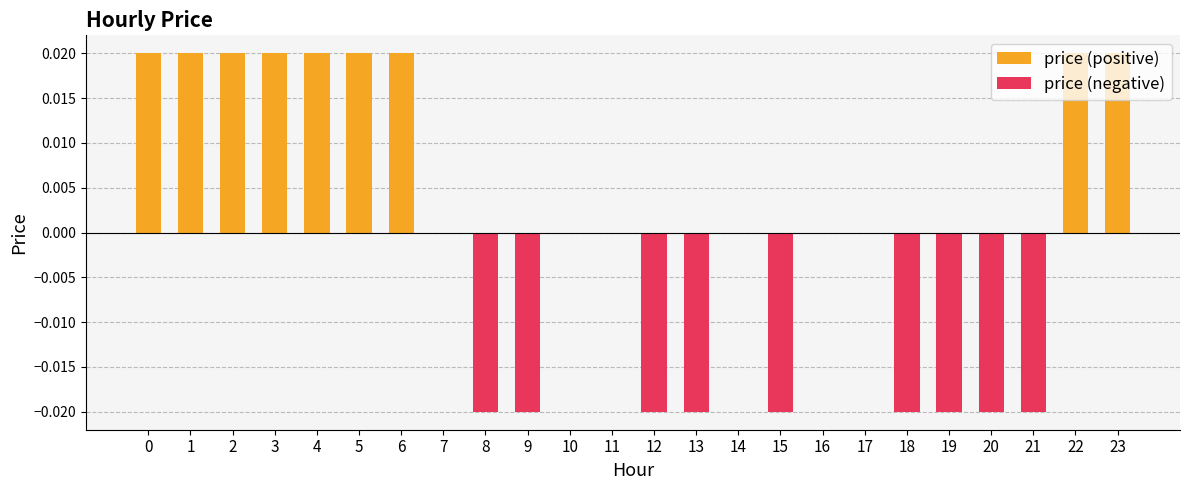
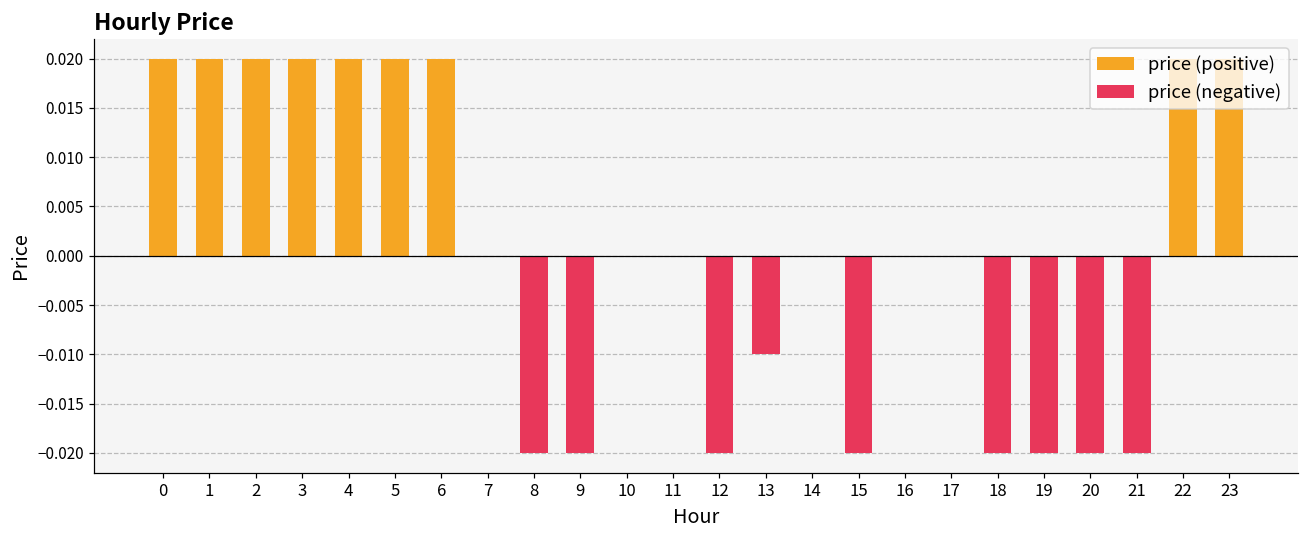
  {
    "price (positive)": {
      "0": 0.02,
      "1": 0.02,
      "2": 0.02,
      "3": 0.02,
      "4": 0.02,
      "5": 0.02,
      "6": 0.02,
      "7": 0.00,
      "10": 0.00,
      "11": 0.00,
      "14": 0.00,
      "16": 0.00,
      "17": 0.00
    },
    "price (negative)": {
      "8": -0.02,
      "9": -0.02,
      "12": -0.02,
-     "13": -0.02,
+     "13": -0.01,
      "15": -0.02,
      "18": -0.02,
      "19": -0.02,
      "20": -0.02,
      "21": -0.02
    }
  }
